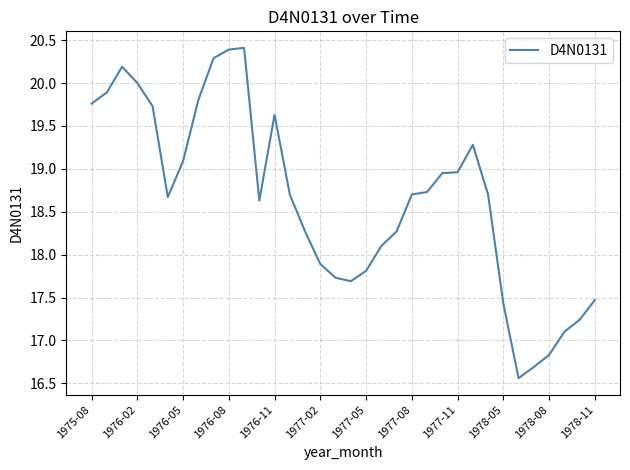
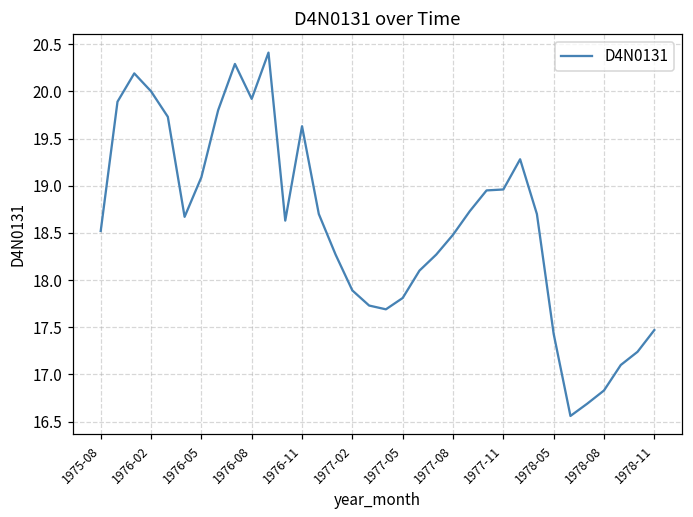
  {
-   "1975-08": 19.8,
+   "1975-08": 18.5,
    "1976-02": 20.0,
    "1976-05": 19.1,
-   "1976-08": 20.4,
+   "1976-08": 19.9,
    "1976-11": 19.6,
    "1977-02": 17.9,
    "1977-05": 17.8,
-   "1977-08": 18.7,
+   "1977-08": 18.5,
    "1977-11": 19.0,
    "1978-05": 17.4,
    "1978-08": 16.8,
    "1978-11": 17.5
  }
